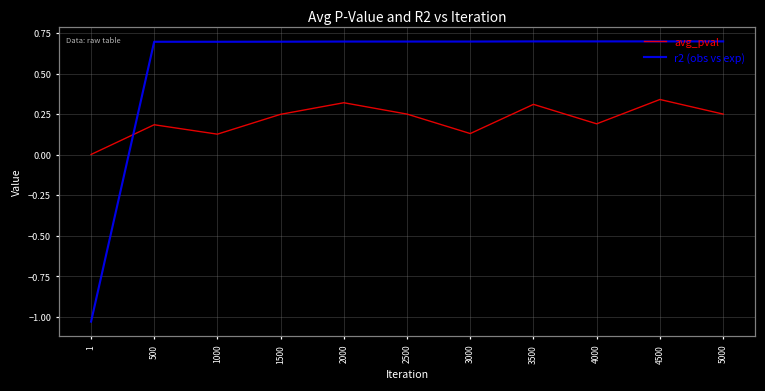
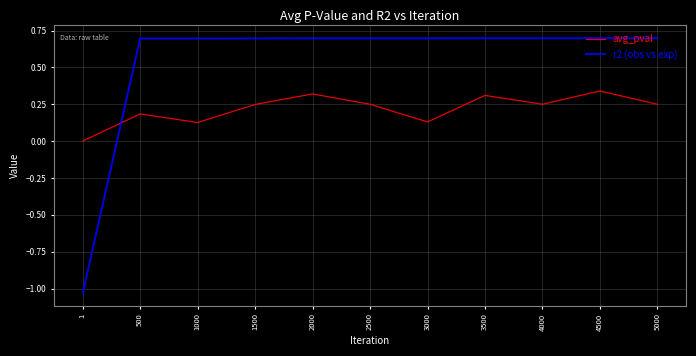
  {
    "avg_pval": {
      "1": 0.00,
      "500": 0.18,
      "1000": 0.13,
      "1500": 0.25,
      "2000": 0.32,
      "2500": 0.25,
      "3000": 0.13,
      "3500": 0.31,
-     "4000": 0.19,
+     "4000": 0.25,
      "4500": 0.34,
      "5000": 0.25
    },
    "r2 (obs vs exp)": {
      "1": -1.03,
      "500": 0.70,
      "1000": 0.70,
      "1500": 0.70,
      "2000": 0.70,
      "2500": 0.70,
      "3000": 0.70,
      "3500": 0.70,
      "4000": 0.70,
      "4500": 0.70,
      "5000": 0.70
    }
  }
